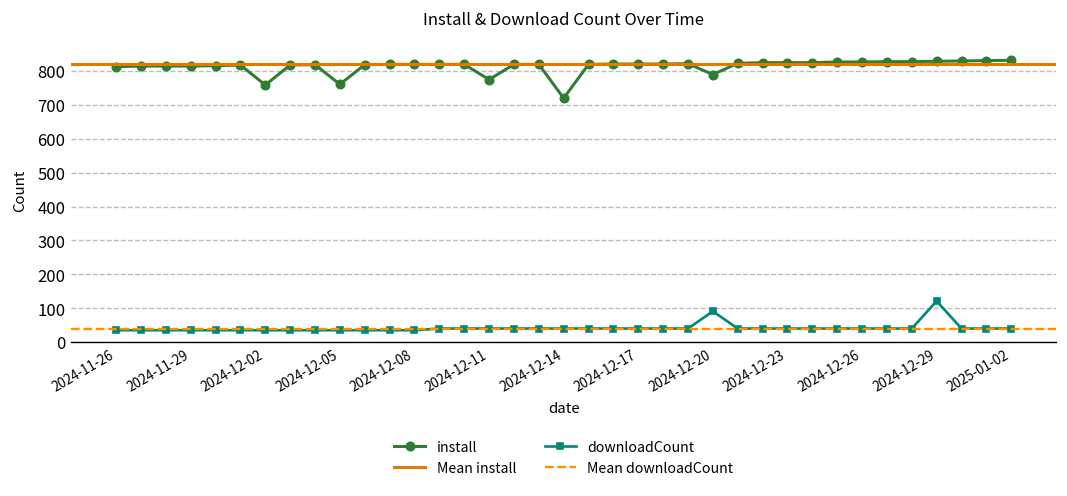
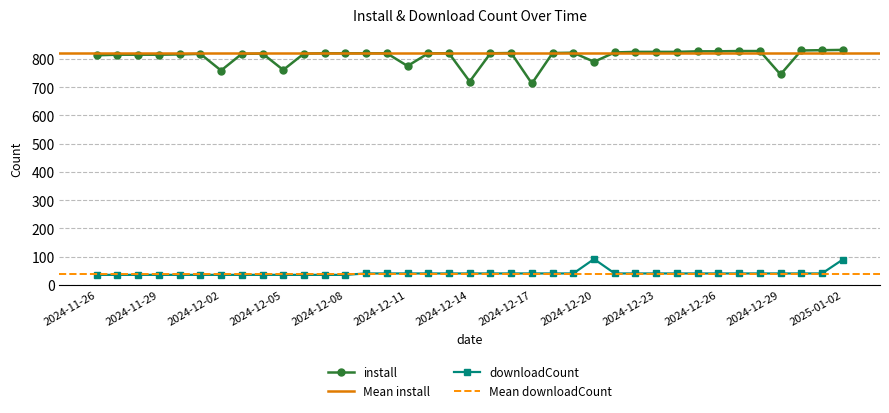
  {
    "install": {
      "2024-11-26": 810,
      "2024-11-29": 820,
      "2024-12-02": 760,
      "2024-12-05": 760,
      "2024-12-08": 820,
      "2024-12-11": 780,
      "2024-12-14": 720,
-     "2024-12-17": 820,
+     "2024-12-17": 710,
      "2024-12-20": 790,
      "2024-12-23": 830,
      "2024-12-26": 830,
-     "2024-12-29": 830,
+     "2024-12-29": 750,
      "2025-01-02": 830
    },
    "downloadCount": {
      "2024-11-26": 40,
      "2024-11-29": 40,
      "2024-12-02": 40,
      "2024-12-05": 40,
      "2024-12-08": 40,
      "2024-12-11": 40,
      "2024-12-14": 40,
      "2024-12-17": 40,
      "2024-12-20": 90,
      "2024-12-23": 40,
      "2024-12-26": 40,
-     "2024-12-29": 120,
-     "2025-01-02": 40
+     "2024-12-29": 40,
+     "2025-01-02": 90
    }
  }
